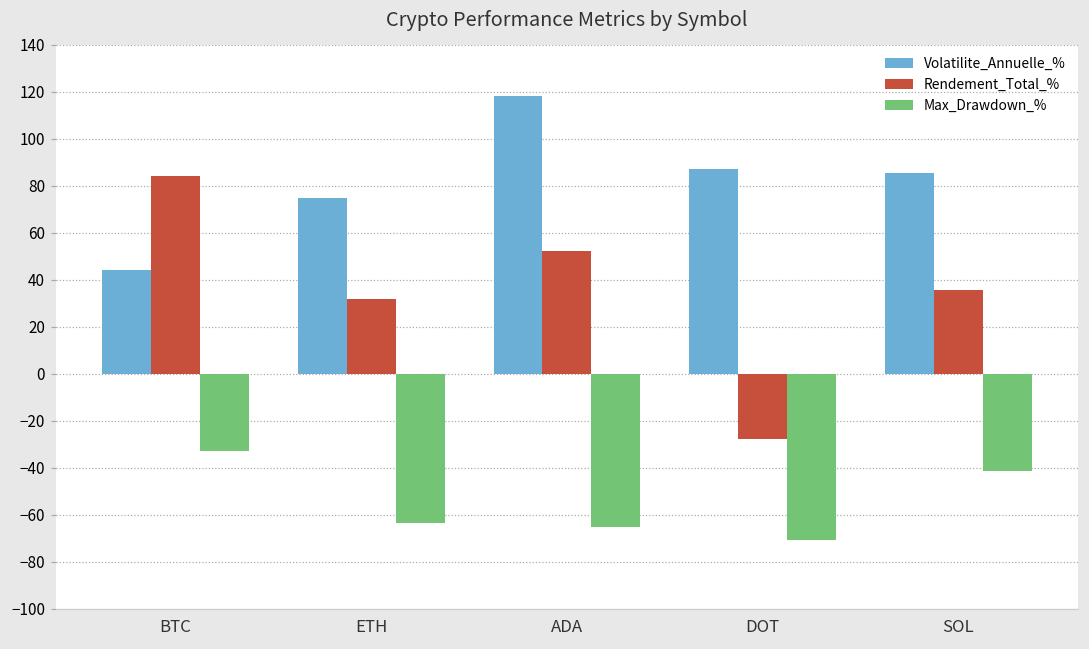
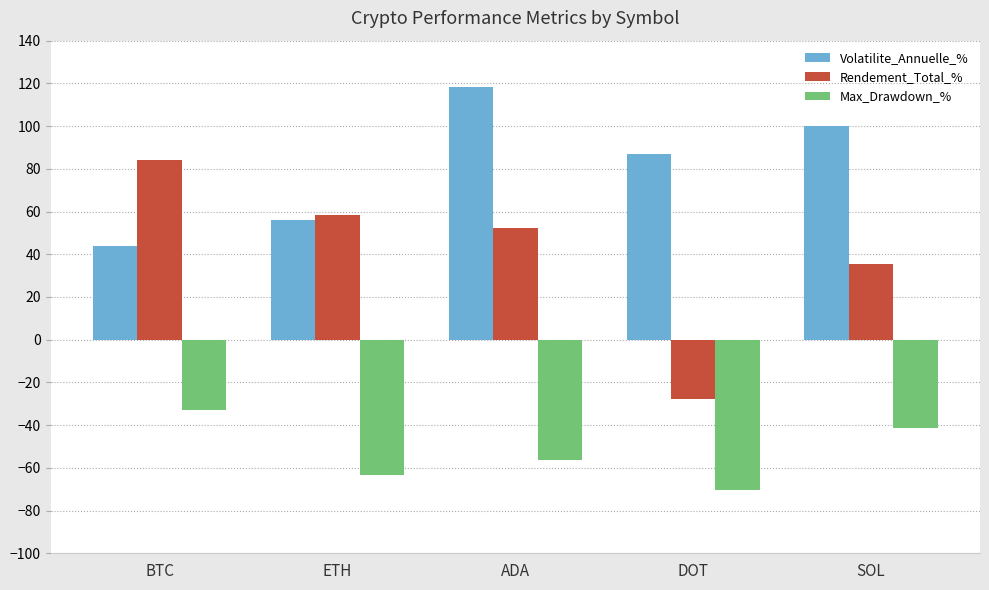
  {
    "Volatilite_Annuelle_%": {
      "BTC": 44,
-     "ETH": 75,
+     "ETH": 56,
      "ADA": 118,
      "DOT": 87,
-     "SOL": 85
+     "SOL": 100
    },
    "Rendement_Total_%": {
      "BTC": 84,
-     "ETH": 32,
+     "ETH": 58,
      "ADA": 52,
      "DOT": -28,
      "SOL": 35
    },
    "Max_Drawdown_%": {
      "BTC": -33,
      "ETH": -63,
-     "ADA": -65,
+     "ADA": -56,
      "DOT": -71,
      "SOL": -41
    }
  }
